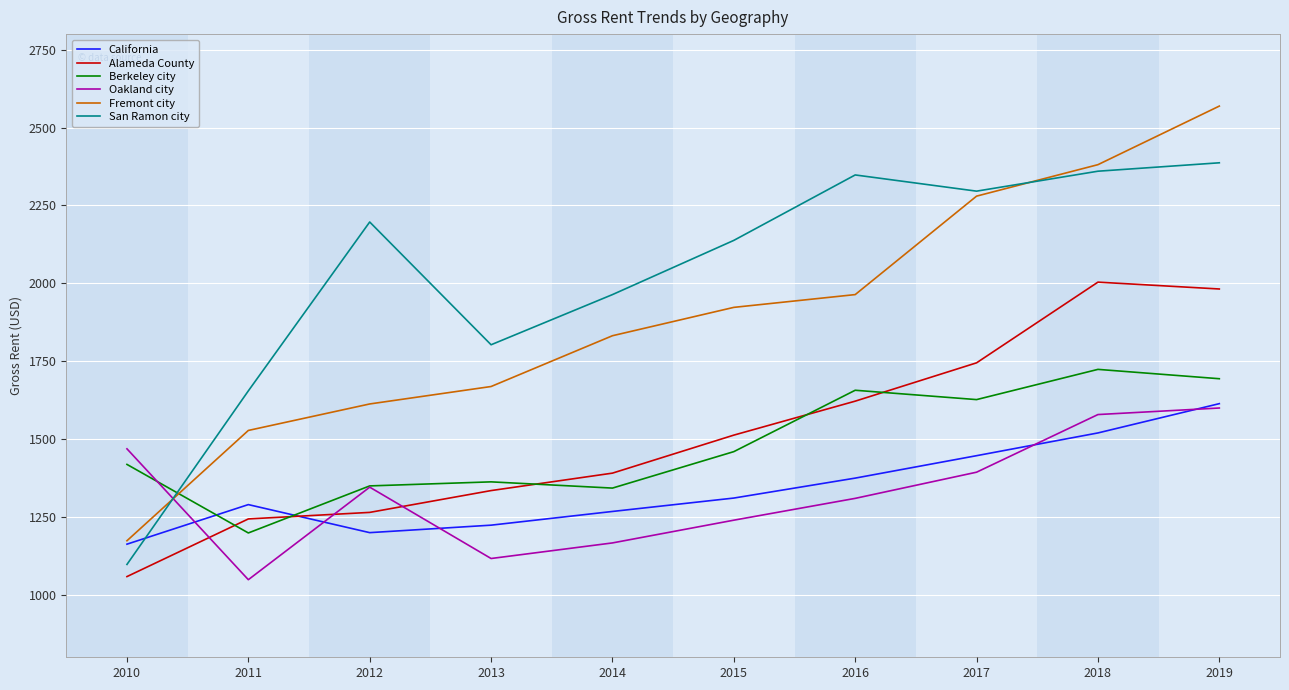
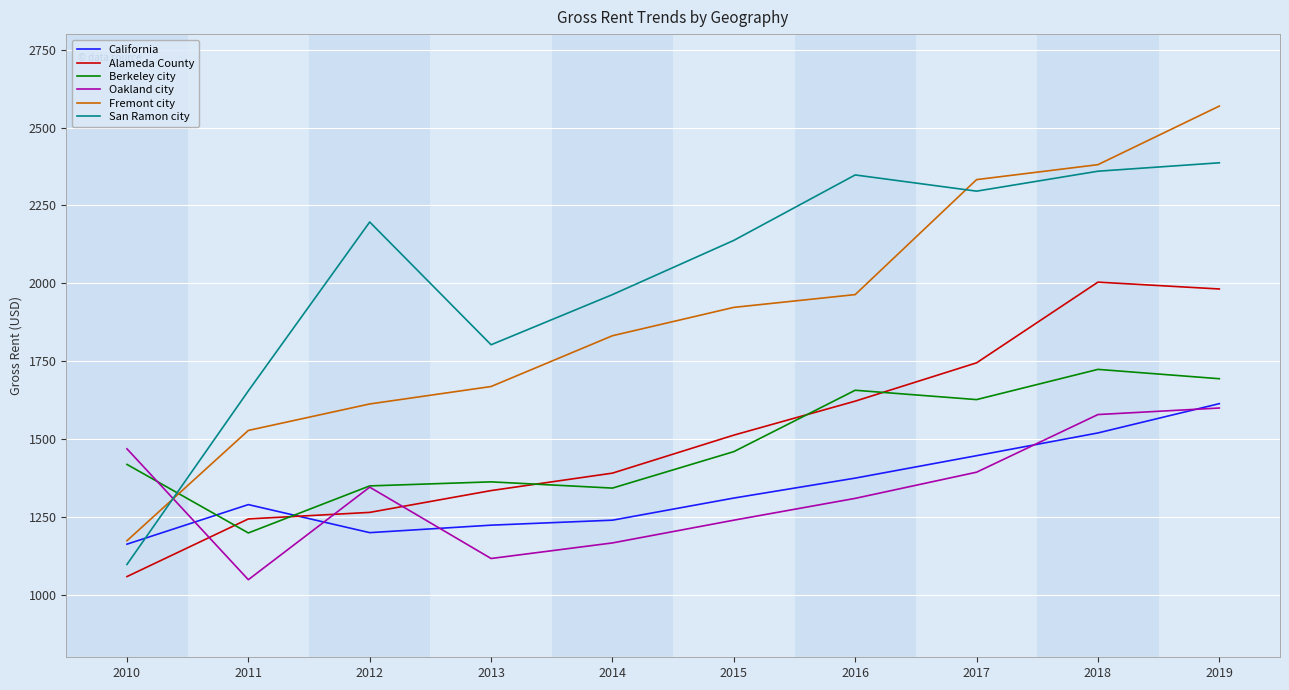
  {
    "California": {
      "2010": 1160,
      "2011": 1290,
      "2012": 1200,
      "2013": 1220,
-     "2014": 1270,
+     "2014": 1240,
      "2015": 1310,
      "2016": 1380,
      "2017": 1450,
      "2018": 1520,
      "2019": 1610
    },
    "Alameda County": {
      "2010": 1060,
      "2011": 1240,
      "2012": 1270,
      "2013": 1340,
      "2014": 1390,
      "2015": 1510,
      "2016": 1620,
      "2017": 1750,
      "2018": 2000,
      "2019": 1980
    },
    "Berkeley city": {
      "2010": 1420,
      "2011": 1200,
      "2013": 1360,
      "2014": 1340,
      "2015": 1460,
      "2016": 1660,
      "2017": 1630,
      "2018": 1720,
      "2019": 1690
    },
    "Oakland city": {
      "2010": 1470,
      "2011": 1050,
      "2013": 1120,
      "2014": 1170,
      "2015": 1240,
      "2016": 1310,
      "2017": 1390,
      "2018": 1580,
      "2019": 1600
    },
    "Fremont city": {
      "2010": 1170,
      "2011": 1530,
      "2012": 1610,
      "2013": 1670,
      "2014": 1830,
      "2015": 1920,
      "2016": 1960,
-     "2017": 2280,
+     "2017": 2330,
      "2018": 2380,
      "2019": 2570
    },
    "San Ramon city": {
      "2010": 1100,
      "2011": 1660,
      "2012": 2200,
      "2013": 1800,
      "2014": 1960,
      "2015": 2140,
      "2016": 2350,
      "2017": 2300,
      "2018": 2360,
      "2019": 2390
    }
  }
